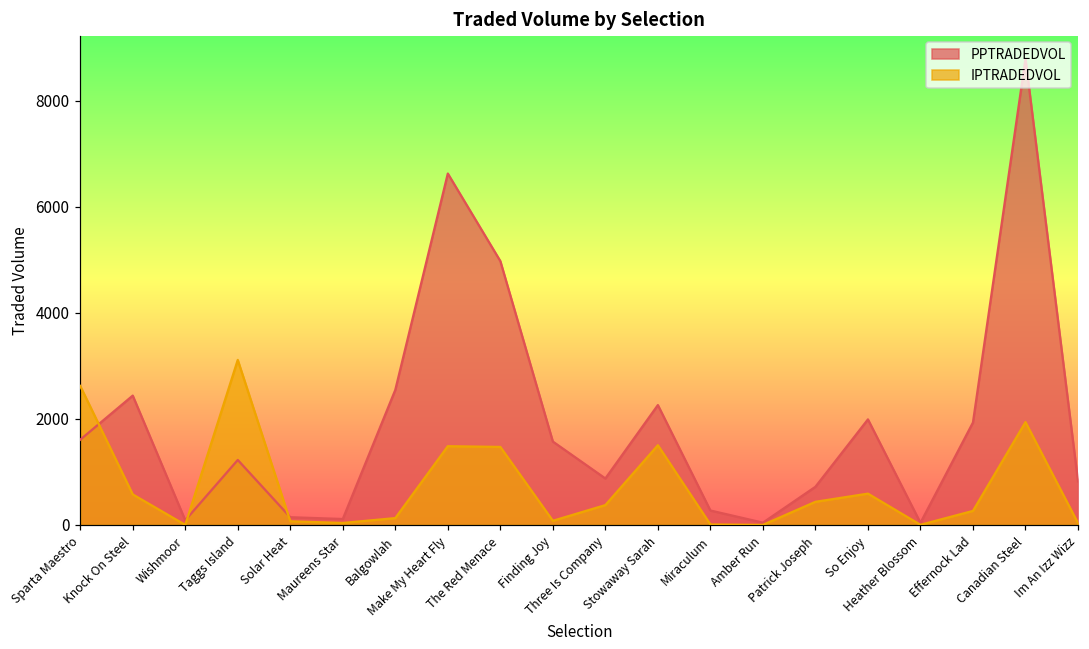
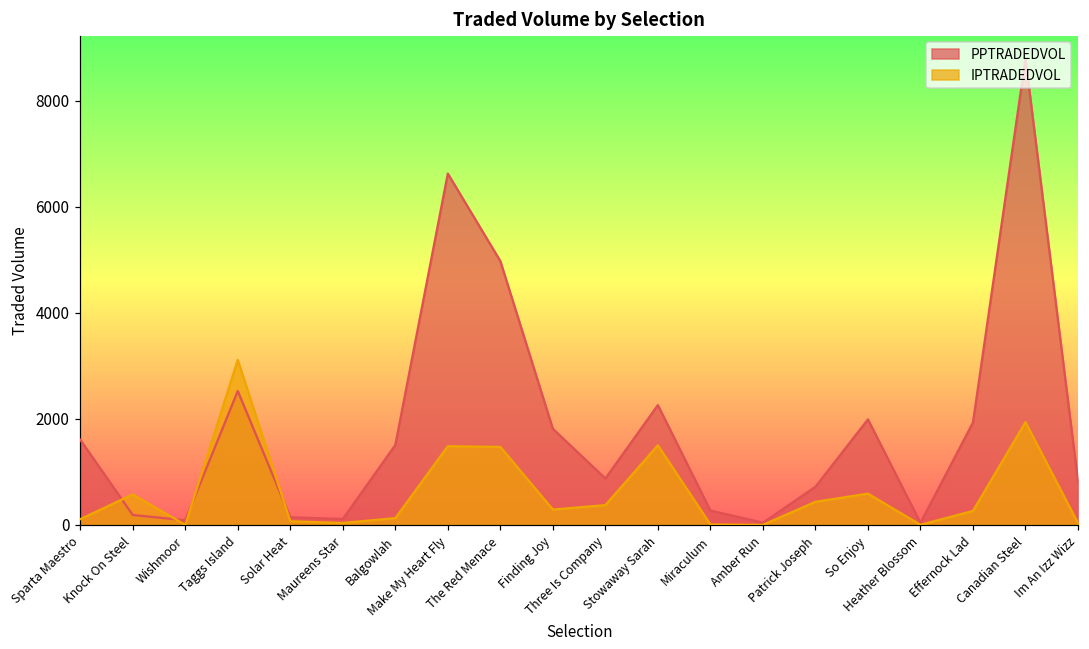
  {
    "PPTRADEDVOL": {
      "Sparta Maestro": 1600,
-     "Knock On Steel": 2400,
+     "Knock On Steel": 200,
      "Wishmoor": 100,
-     "Taggs Island": 1200,
+     "Taggs Island": 2500,
      "Solar Heat": 100,
      "Maureens Star": 100,
-     "Balgowlah": 2500,
+     "Balgowlah": 1500,
      "Make My Heart Fly": 6600,
      "The Red Menace": 5000,
-     "Finding Joy": 1600,
+     "Finding Joy": 1800,
      "Three Is Company": 900,
      "Stowaway Sarah": 2300,
      "Miraculum": 300,
      "Patrick Joseph": 700,
      "So Enjoy": 2000,
      "Effernock Lad": 1900,
      "Im An Izz Wizz": 800
    },
    "IPTRADEDVOL": {
-     "Sparta Maestro": 2600,
+     "Sparta Maestro": 100,
      "Knock On Steel": 600,
      "Wishmoor": 0,
      "Taggs Island": 3100,
      "Solar Heat": 100,
      "Maureens Star": 0,
      "Balgowlah": 100,
      "Make My Heart Fly": 1500,
      "The Red Menace": 1500,
-     "Finding Joy": 100,
+     "Finding Joy": 300,
      "Three Is Company": 400,
      "Stowaway Sarah": 1500,
      "Miraculum": 0,
      "Patrick Joseph": 400,
      "So Enjoy": 600,
      "Effernock Lad": 300,
      "Canadian Steel": 1900,
      "Im An Izz Wizz": 0
    }
  }
